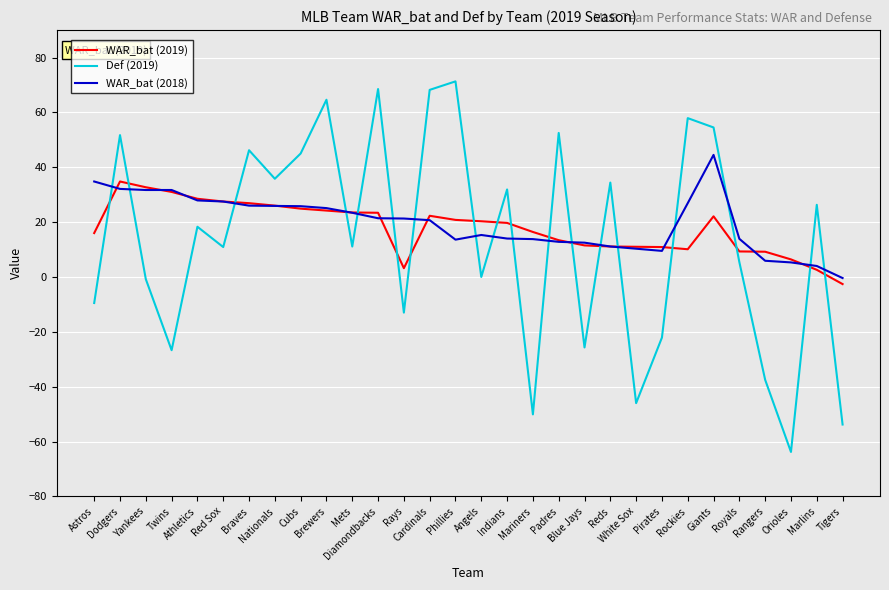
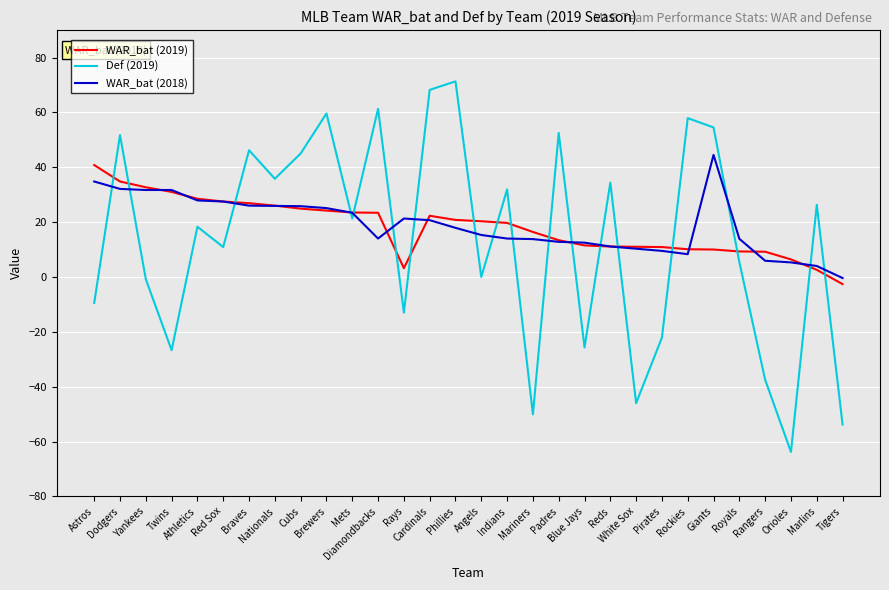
  {
    "WAR_bat (2019)": {
-     "Astros": 16,
+     "Astros": 41,
      "Dodgers": 35,
      "Yankees": 33,
      "Diamondbacks": 23,
      "Rays": 3,
      "Cardinals": 22,
      "Phillies": 21,
      "Angels": 20,
      "Indians": 20,
      "Mariners": 16,
      "Blue Jays": 12,
      "Pirates": 11,
      "Rockies": 10,
-     "Giants": 22,
+     "Giants": 10,
      "Royals": 9,
      "Rangers": 9,
      "Orioles": 6,
      "Marlins": 3,
      "Tigers": -3
    },
    "Def (2019)": {
      "Astros": -10,
      "Dodgers": 52,
      "Yankees": -1,
      "Twins": -27,
      "Athletics": 18,
      "Red Sox": 11,
      "Braves": 46,
      "Nationals": 36,
      "Cubs": 45,
-     "Brewers": 65,
-     "Mets": 11,
-     "Diamondbacks": 69,
+     "Brewers": 60,
+     "Mets": 21,
+     "Diamondbacks": 61,
      "Rays": -13,
      "Cardinals": 68,
      "Phillies": 71,
      "Angels": 0,
      "Indians": 32,
      "Mariners": -50,
      "Padres": 53,
      "Blue Jays": -26,
      "Reds": 34,
      "White Sox": -46,
      "Pirates": -22,
      "Rockies": 58,
      "Giants": 55,
      "Royals": 5,
      "Rangers": -38,
      "Orioles": -64,
      "Marlins": 26,
      "Tigers": -54
    },
    "WAR_bat (2018)": {
      "Astros": 35,
      "Dodgers": 32,
      "Yankees": 32,
-     "Diamondbacks": 21,
+     "Diamondbacks": 14,
      "Rays": 21,
      "Cardinals": 21,
-     "Phillies": 14,
+     "Phillies": 18,
      "Angels": 15,
      "Indians": 14,
      "Mariners": 14,
      "Blue Jays": 13,
      "Pirates": 10,
-     "Rockies": 27,
+     "Rockies": 8,
      "Giants": 45,
      "Royals": 14,
      "Rangers": 6,
      "Orioles": 5,
      "Marlins": 4,
      "Tigers": 0
    }
  }
